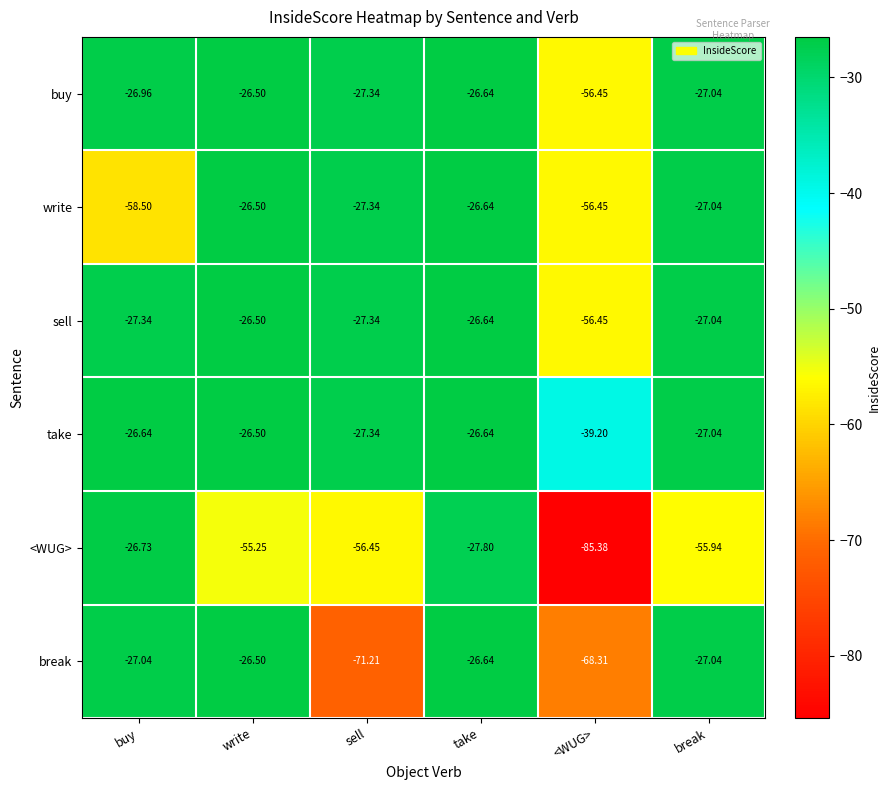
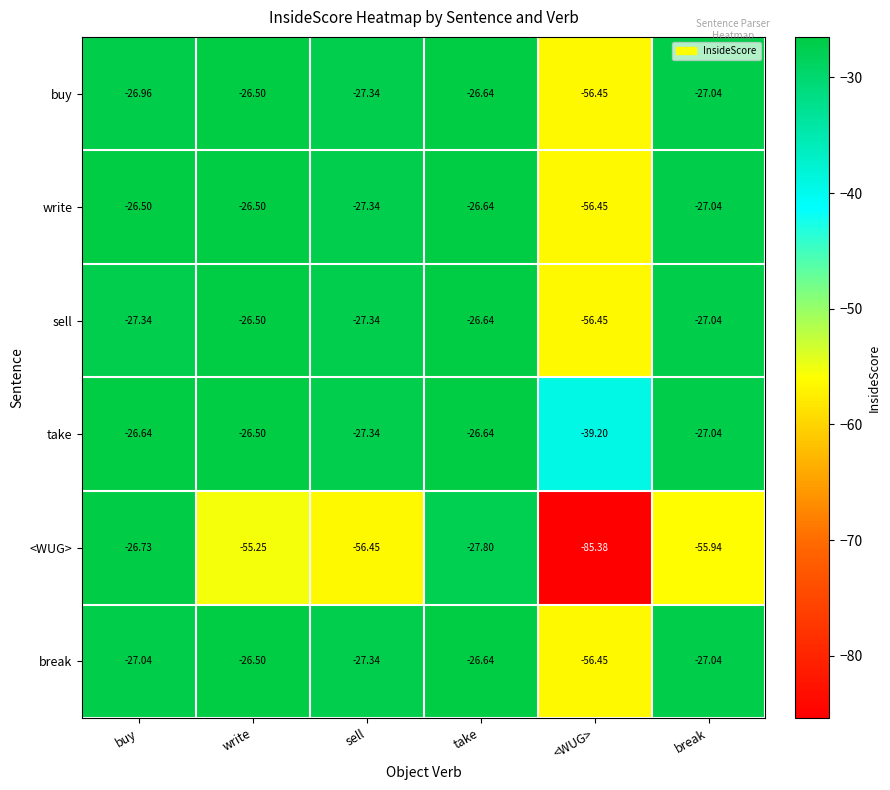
  {
    "buy": {
      "buy": -26.96,
      "write": -26.50,
      "sell": -27.34,
      "take": -26.64,
      "<WUG>": -56.45,
      "break": -27.04
    },
    "write": {
-     "buy": -58.50,
+     "buy": -26.50,
      "write": -26.50,
      "sell": -27.34,
      "take": -26.64,
      "<WUG>": -56.45,
      "break": -27.04
    },
    "sell": {
      "buy": -27.34,
      "write": -26.50,
      "sell": -27.34,
      "take": -26.64,
      "<WUG>": -56.45,
      "break": -27.04
    },
    "take": {
      "buy": -26.64,
      "write": -26.50,
      "sell": -27.34,
      "take": -26.64,
      "<WUG>": -39.20,
      "break": -27.04
    },
    "<WUG>": {
      "buy": -26.73,
      "write": -55.25,
      "sell": -56.45,
      "take": -27.80,
      "<WUG>": -85.38,
      "break": -55.94
    },
    "break": {
      "buy": -27.04,
      "write": -26.50,
-     "sell": -71.21,
+     "sell": -27.34,
      "take": -26.64,
-     "<WUG>": -68.31,
+     "<WUG>": -56.45,
      "break": -27.04
    }
  }
